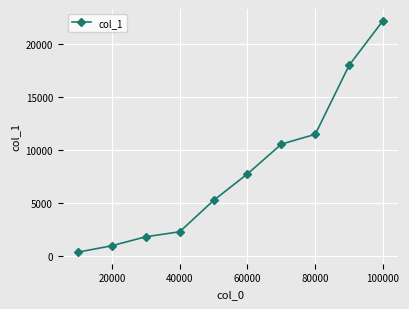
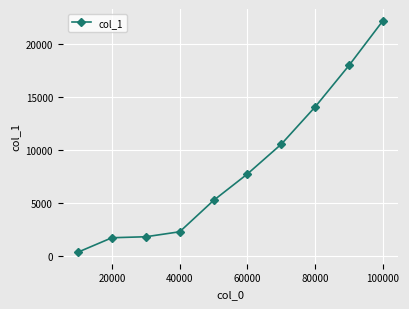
  {
-   "20000": 1000,
+   "20000": 1700,
    "40000": 2300,
    "60000": 7800,
-   "80000": 11500,
+   "80000": 14100,
    "100000": 22200
  }
